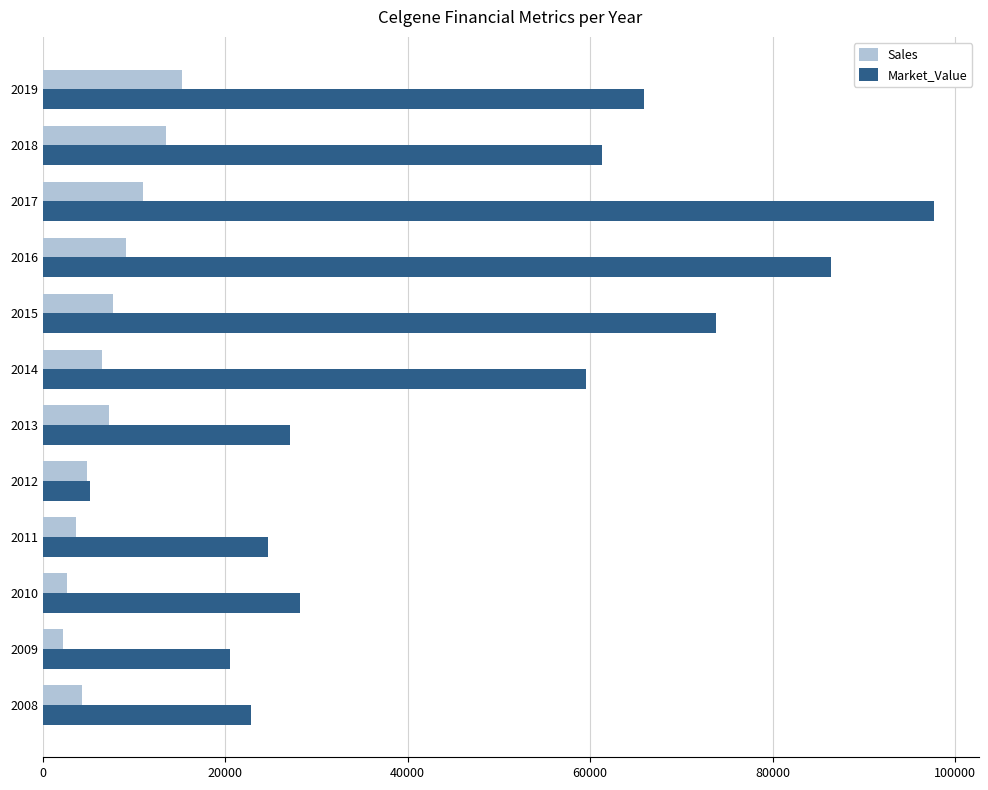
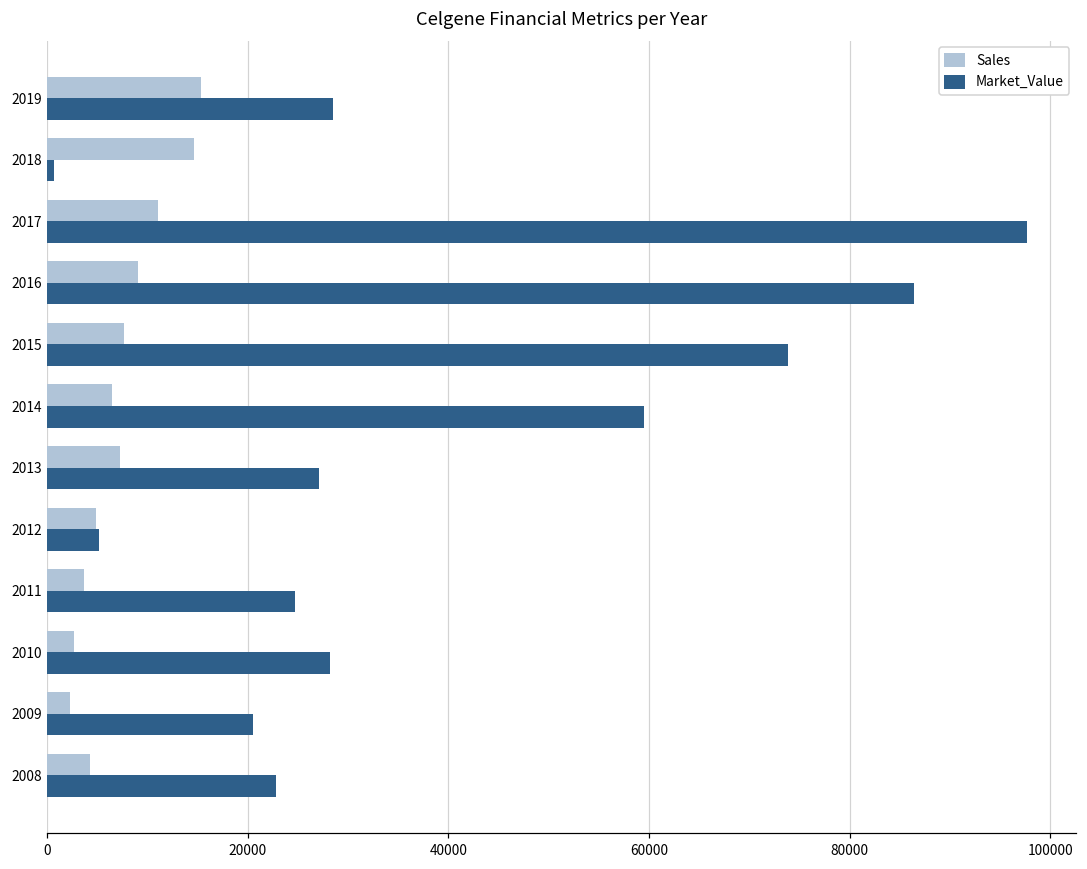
  {
    "Sales": {
      "2019": 15000,
-     "2018": 14000,
+     "2018": 15000,
      "2017": 11000,
      "2016": 9000,
      "2015": 8000,
      "2014": 6000,
      "2013": 7000,
      "2012": 5000,
      "2011": 4000,
      "2010": 3000,
      "2009": 2000,
      "2008": 4000
    },
    "Market_Value": {
-     "2019": 66000,
-     "2018": 61000,
+     "2019": 29000,
+     "2018": 1000,
      "2017": 98000,
      "2016": 86000,
      "2015": 74000,
      "2014": 60000,
      "2013": 27000,
      "2012": 5000,
      "2011": 25000,
      "2010": 28000,
      "2009": 21000,
      "2008": 23000
    }
  }
